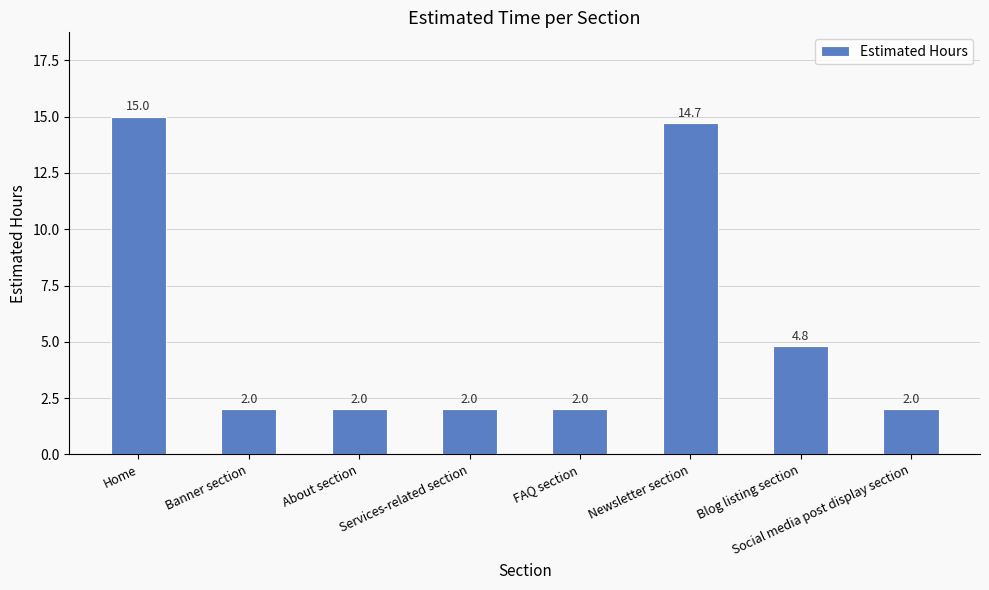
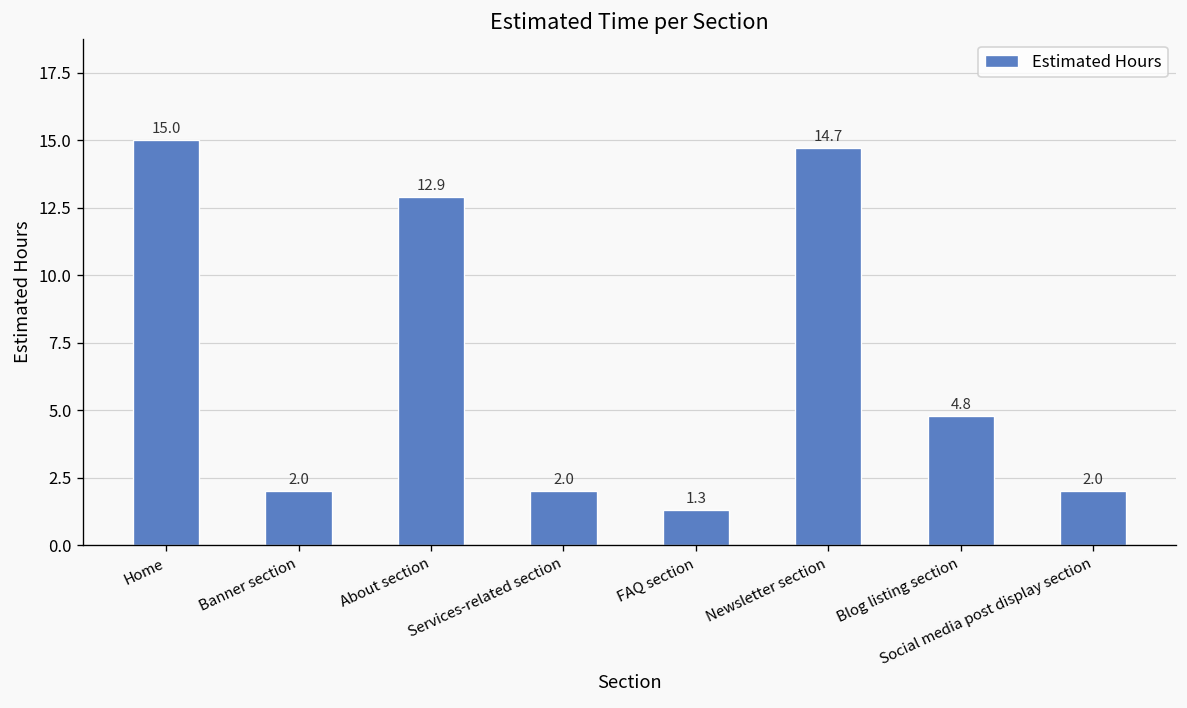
  {
    "Home": 15.0,
    "Banner section": 2.0,
-   "About section": 2.0,
+   "About section": 12.9,
    "Services-related section": 2.0,
-   "FAQ section": 2.0,
+   "FAQ section": 1.3,
    "Newsletter section": 14.7,
    "Blog listing section": 4.8,
    "Social media post display section": 2.0
  }
